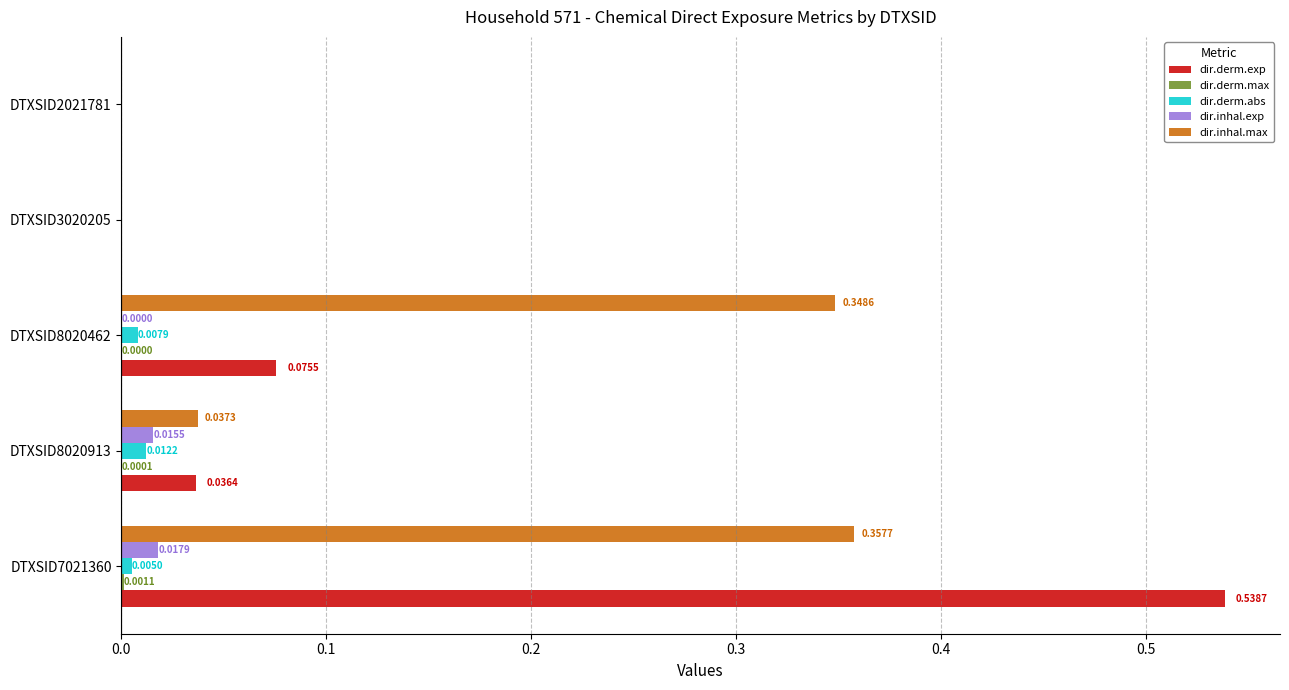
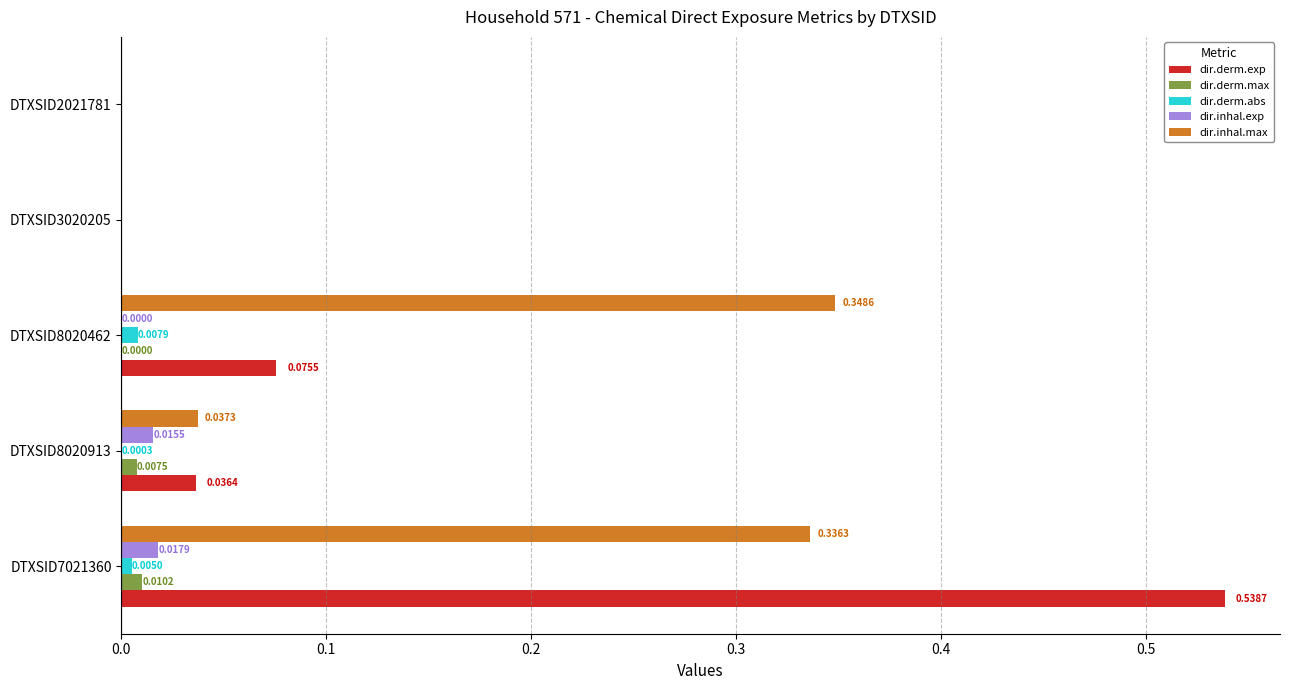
  {
    "dir.derm.exp": {
      "DTXSID8020462": 0.0755,
      "DTXSID8020913": 0.0364,
      "DTXSID7021360": 0.5387
    },
    "dir.derm.max": {
      "DTXSID8020462": 0.0000,
-     "DTXSID8020913": 0.0001,
-     "DTXSID7021360": 0.0011
+     "DTXSID8020913": 0.0075,
+     "DTXSID7021360": 0.0102
    },
    "dir.derm.abs": {
      "DTXSID8020462": 0.0079,
-     "DTXSID8020913": 0.0122,
+     "DTXSID8020913": 0.0003,
      "DTXSID7021360": 0.0050
    },
    "dir.inhal.exp": {
      "DTXSID8020462": 0.0000,
      "DTXSID8020913": 0.0155,
      "DTXSID7021360": 0.0179
    },
    "dir.inhal.max": {
      "DTXSID8020462": 0.3486,
      "DTXSID8020913": 0.0373,
-     "DTXSID7021360": 0.3577
+     "DTXSID7021360": 0.3363
    }
  }
